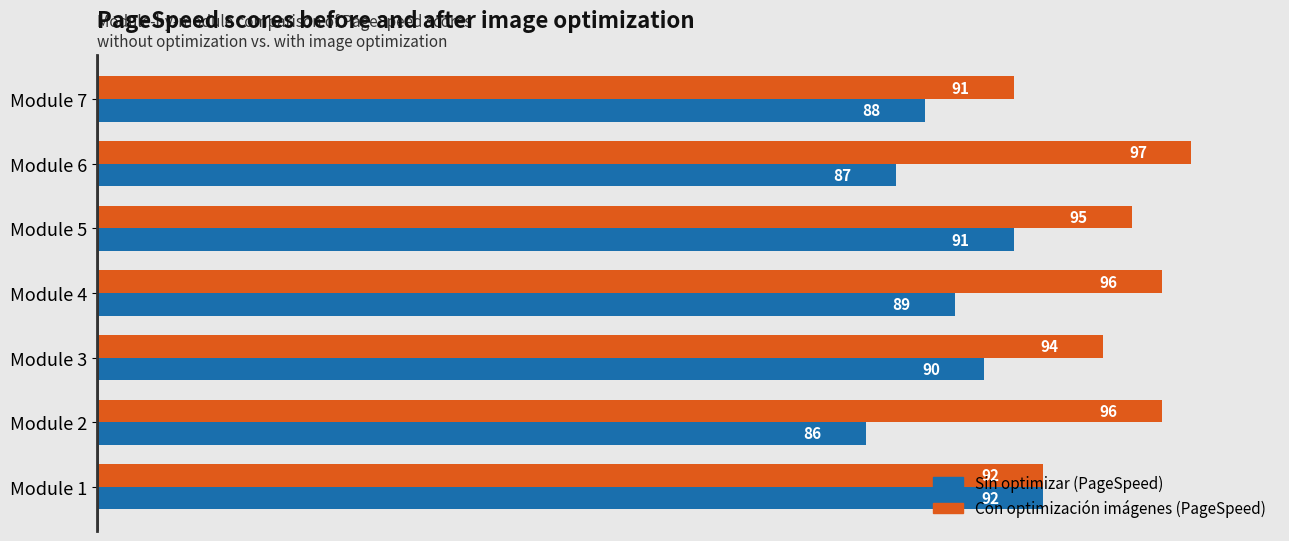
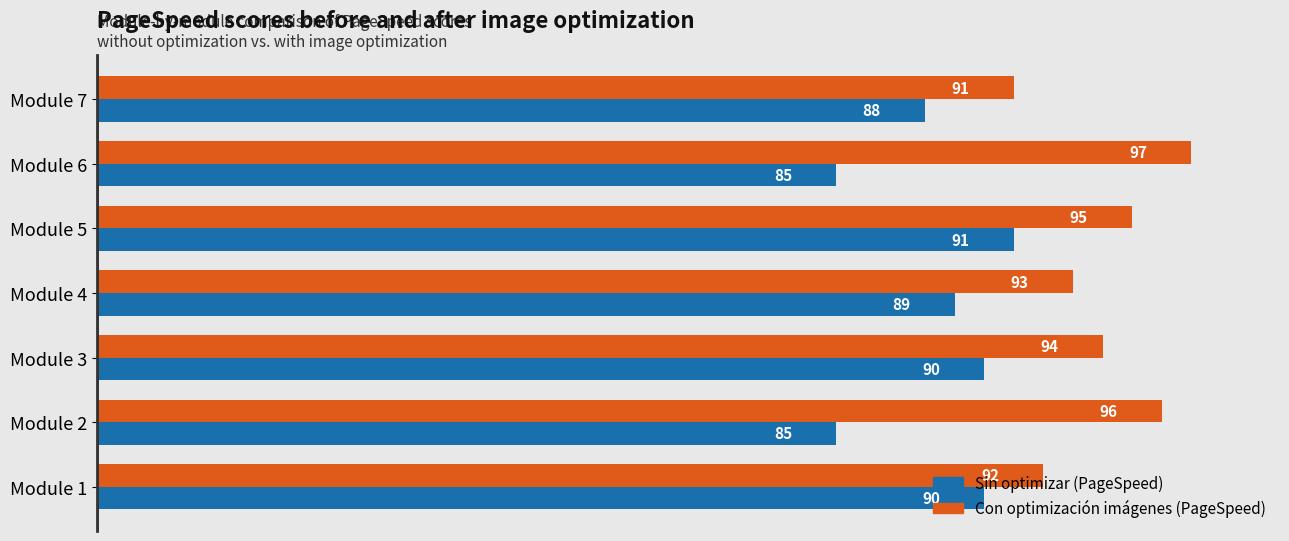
  {
    "Sin optimizar (PageSpeed)": {
      "Module 7": 88,
-     "Module 6": 87,
+     "Module 6": 85,
      "Module 5": 91,
      "Module 4": 89,
      "Module 3": 90,
-     "Module 2": 86,
-     "Module 1": 92
+     "Module 2": 85,
+     "Module 1": 90
    },
    "Con optimización imágenes (PageSpeed)": {
      "Module 7": 91,
      "Module 6": 97,
      "Module 5": 95,
-     "Module 4": 96,
+     "Module 4": 93,
      "Module 3": 94,
      "Module 2": 96,
      "Module 1": 92
    }
  }
